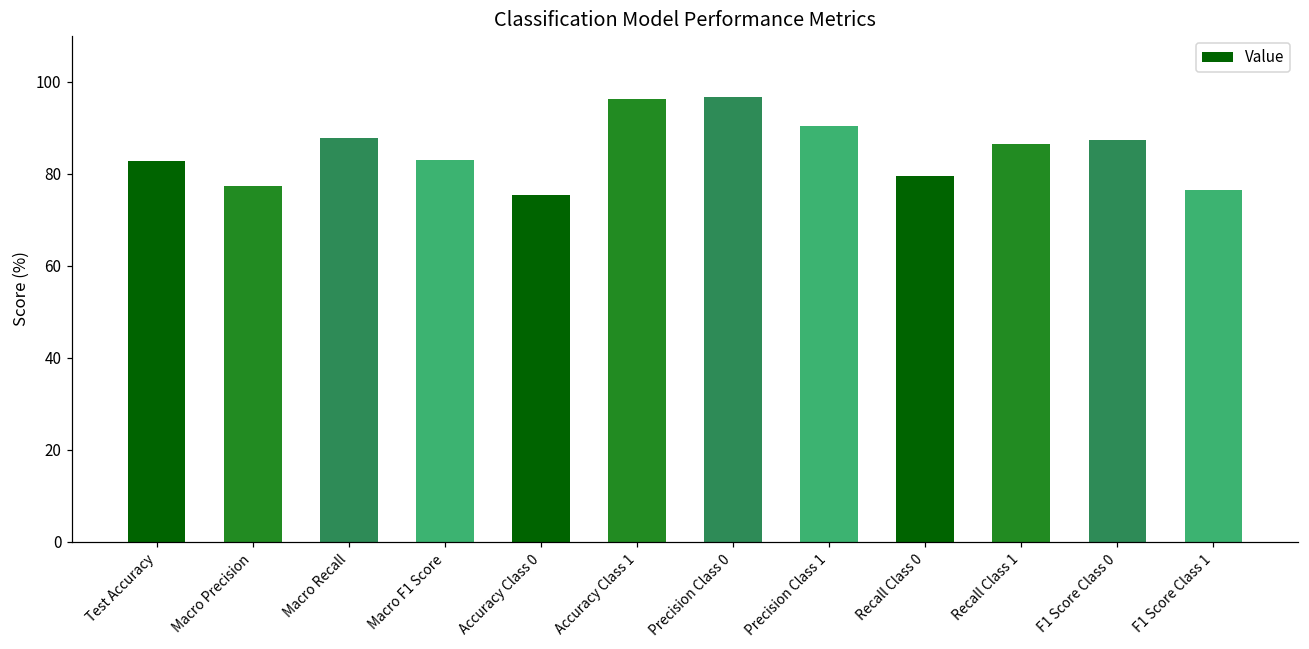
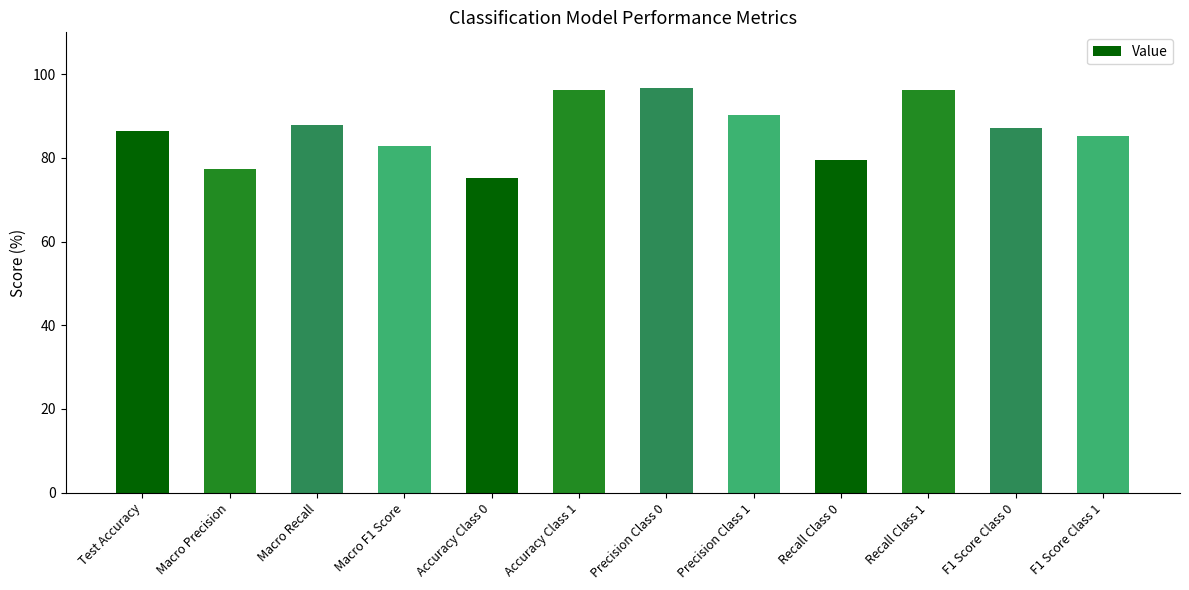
  {
-   "Test Accuracy": 83,
+   "Test Accuracy": 86,
    "Macro Precision": 77,
    "Macro Recall": 88,
    "Macro F1 Score": 83,
    "Accuracy Class 0": 75,
    "Accuracy Class 1": 96,
    "Precision Class 0": 97,
    "Precision Class 1": 90,
    "Recall Class 0": 79,
-   "Recall Class 1": 86,
+   "Recall Class 1": 96,
    "F1 Score Class 0": 87,
-   "F1 Score Class 1": 76
+   "F1 Score Class 1": 85
  }
